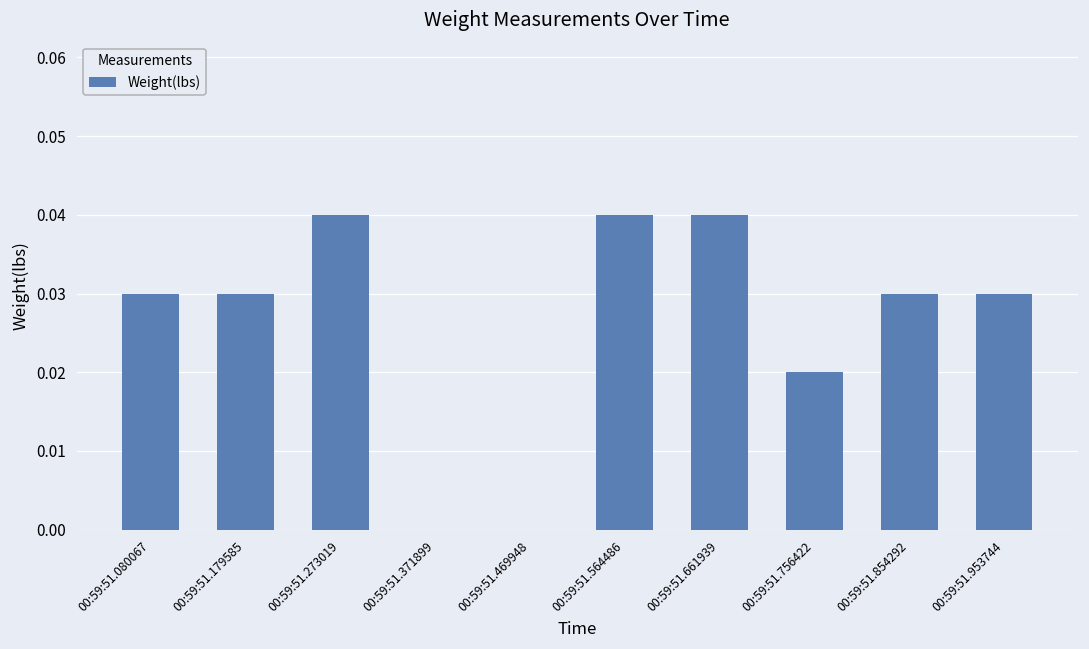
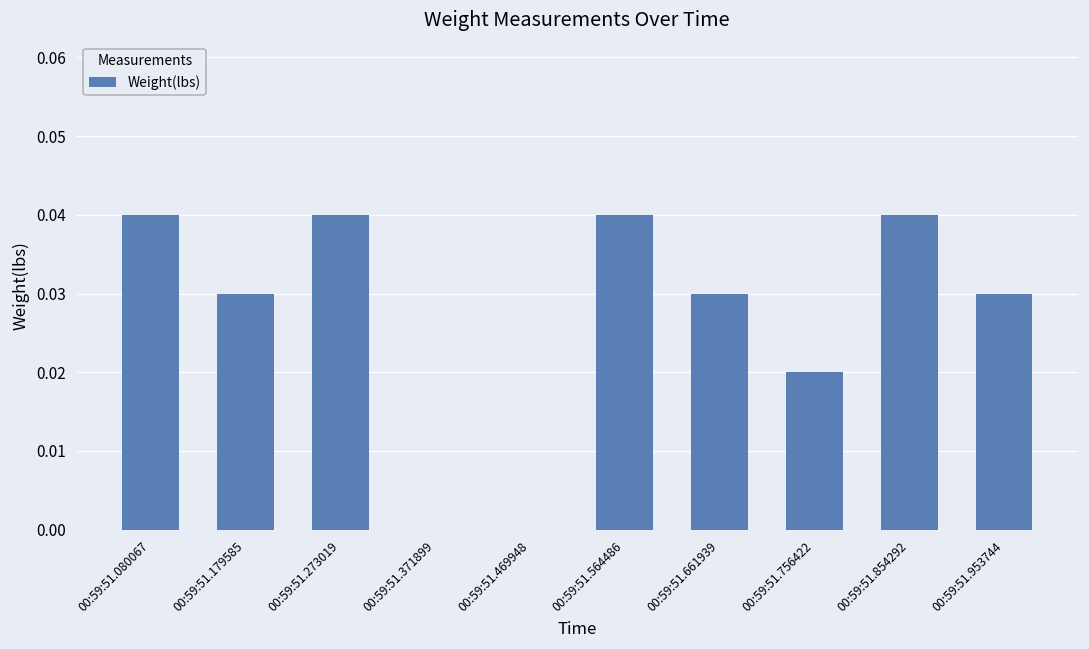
  {
-   "00:59:51.080067": 0.03,
+   "00:59:51.080067": 0.04,
    "00:59:51.179585": 0.03,
    "00:59:51.273019": 0.04,
    "00:59:51.371899": 0.00,
    "00:59:51.469948": 0.00,
    "00:59:51.564486": 0.04,
-   "00:59:51.661939": 0.04,
+   "00:59:51.661939": 0.03,
    "00:59:51.756422": 0.02,
-   "00:59:51.854292": 0.03,
+   "00:59:51.854292": 0.04,
    "00:59:51.953744": 0.03
  }
